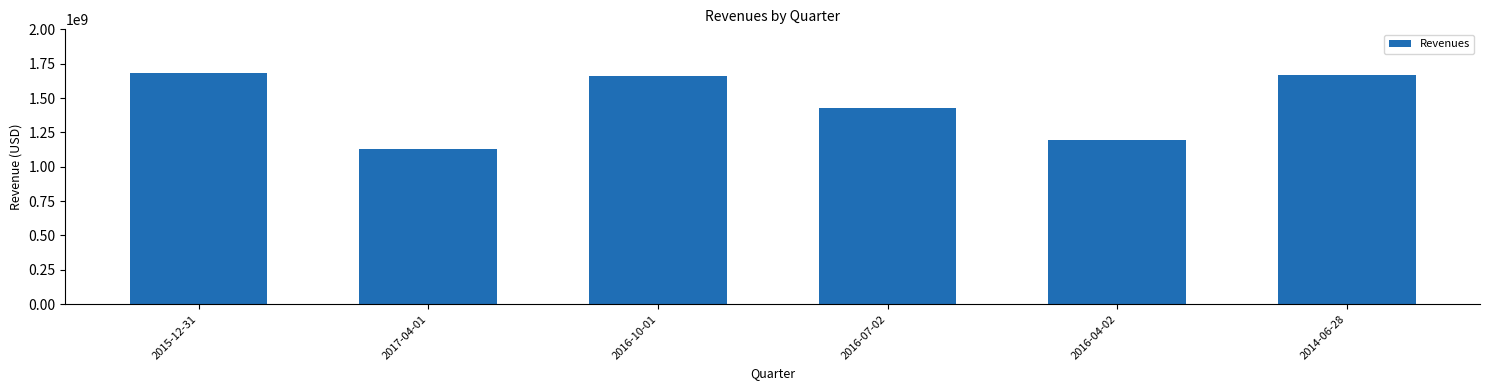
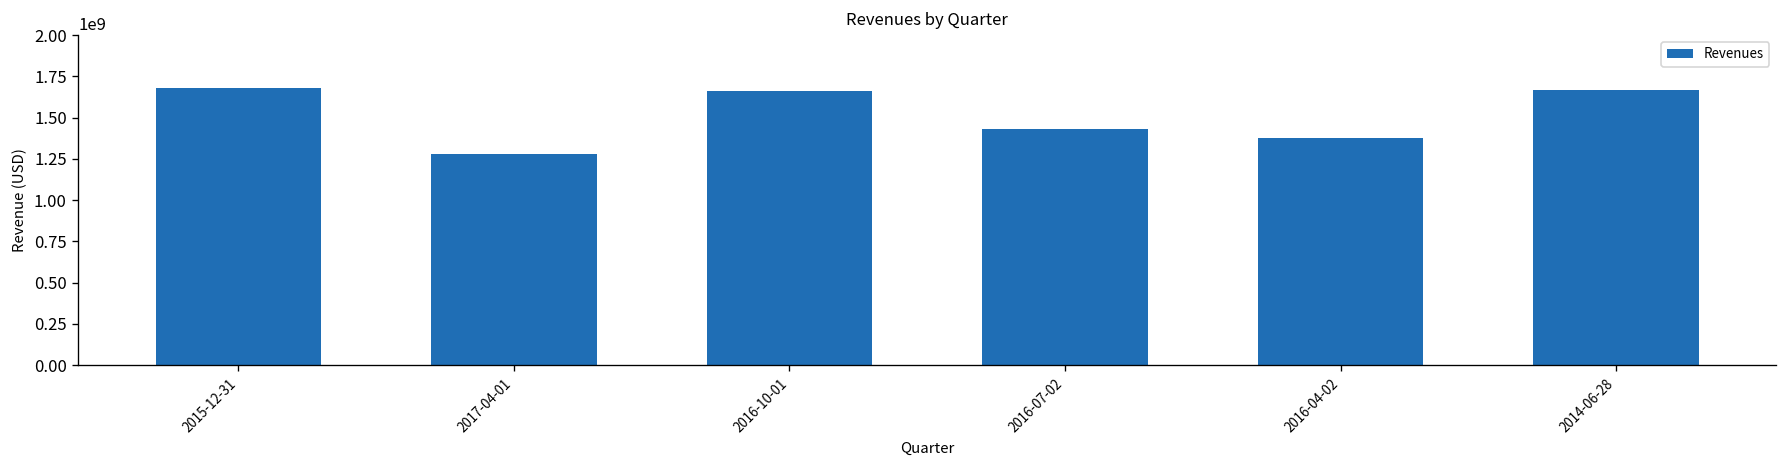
  {
    "2015-12-31": 1680000000,
-   "2017-04-01": 1130000000,
+   "2017-04-01": 1280000000,
    "2016-10-01": 1660000000,
    "2016-07-02": 1430000000,
-   "2016-04-02": 1190000000,
+   "2016-04-02": 1380000000,
    "2014-06-28": 1670000000
  }
